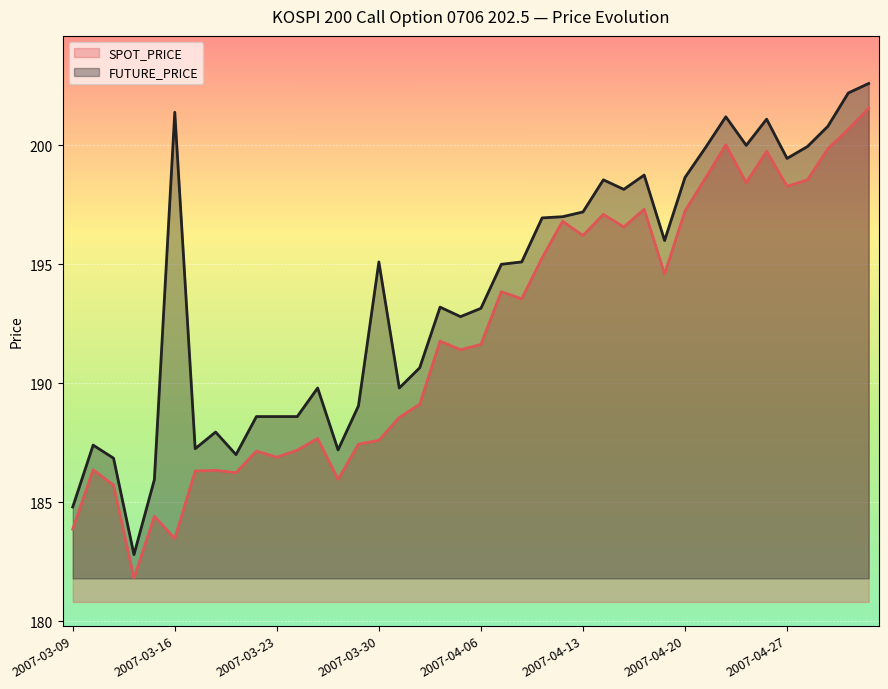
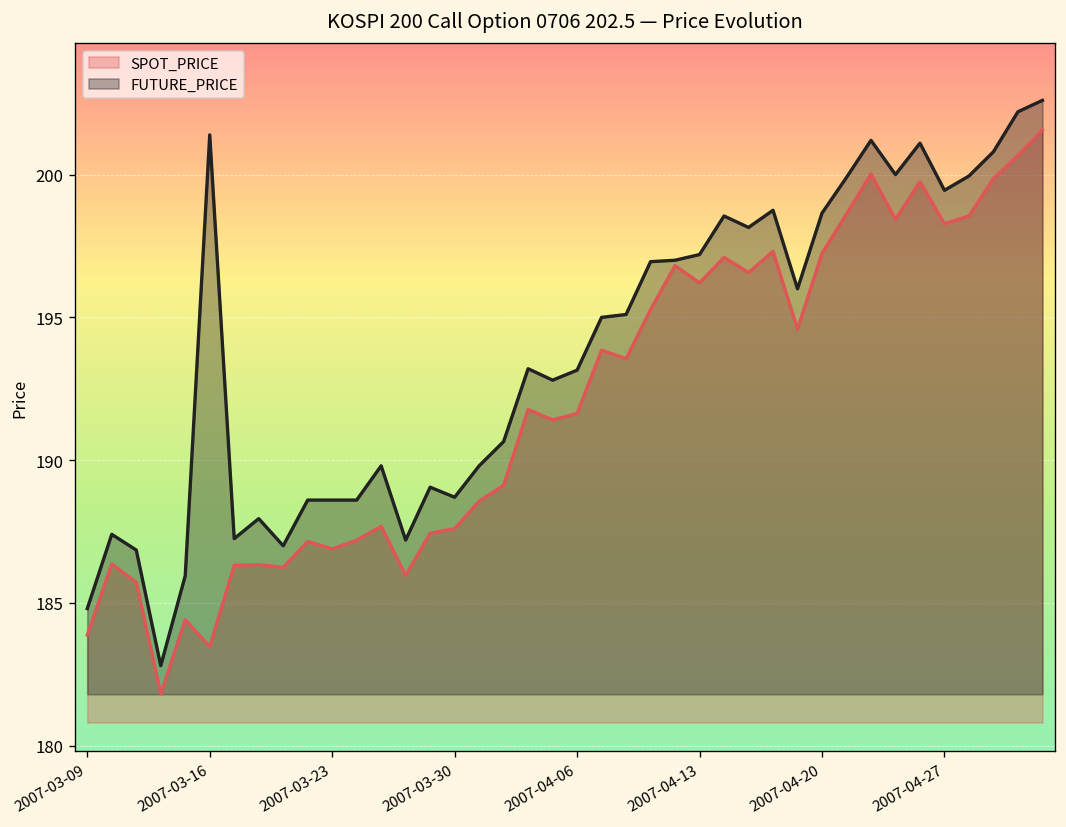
  {
    "SPOT_PRICE": {
      "2007-03-09": 183.9,
      "2007-03-16": 183.5,
      "2007-03-23": 186.9,
      "2007-03-30": 187.6,
      "2007-04-06": 191.6,
      "2007-04-13": 196.2,
      "2007-04-20": 197.2,
      "2007-04-27": 198.3
    },
    "FUTURE_PRICE": {
      "2007-03-09": 184.8,
      "2007-03-16": 201.4,
      "2007-03-23": 188.6,
-     "2007-03-30": 195.1,
+     "2007-03-30": 188.7,
      "2007-04-06": 193.2,
      "2007-04-13": 197.2,
      "2007-04-20": 198.7,
      "2007-04-27": 199.5
    }
  }
